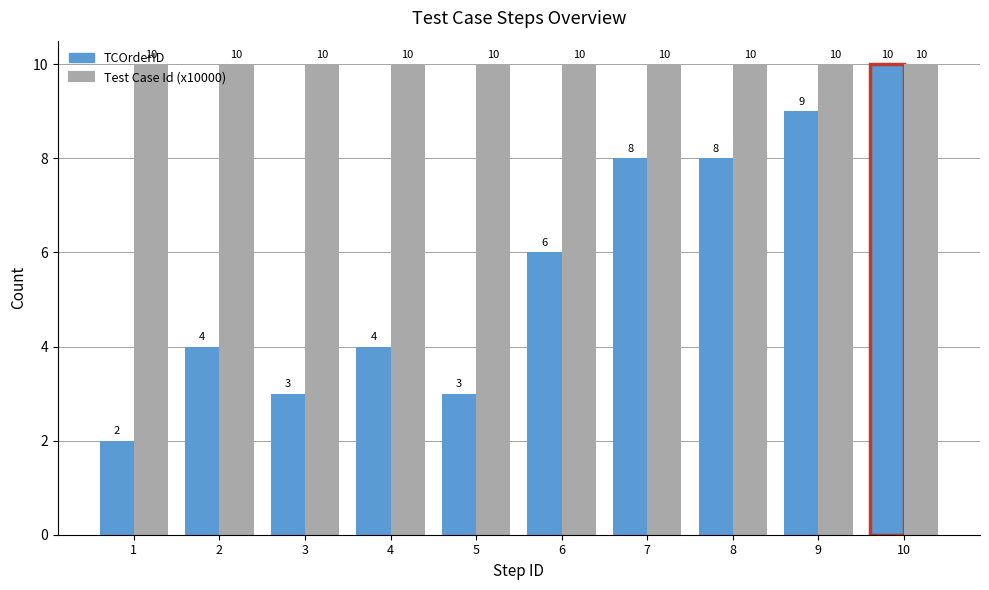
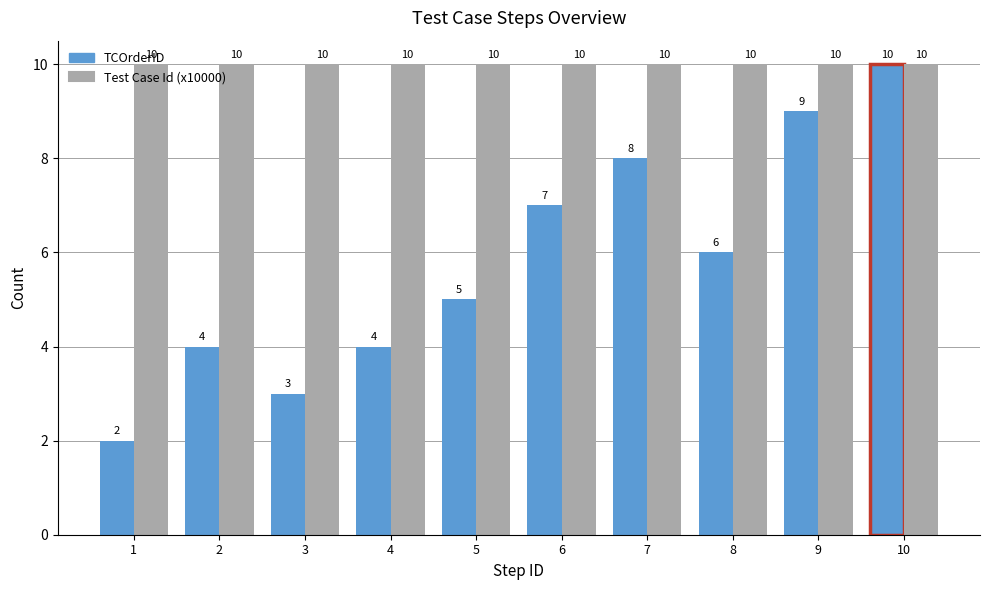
  {
    "TCOrderID": {
      "1": 2,
      "2": 4,
      "3": 3,
      "4": 4,
-     "5": 3,
-     "6": 6,
+     "5": 5,
+     "6": 7,
      "7": 8,
-     "8": 8,
+     "8": 6,
      "9": 9,
      "10": 10
    },
    "Test Case Id (x10000)": {
      "1": 10,
      "2": 10,
      "3": 10,
      "4": 10,
      "5": 10,
      "6": 10,
      "7": 10,
      "8": 10,
      "9": 10,
      "10": 10
    }
  }
